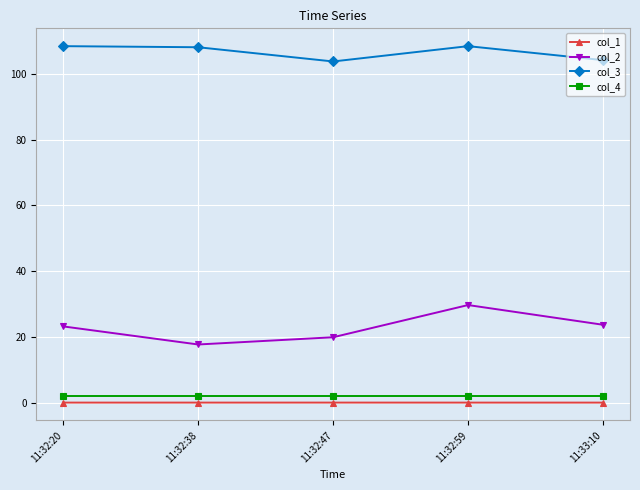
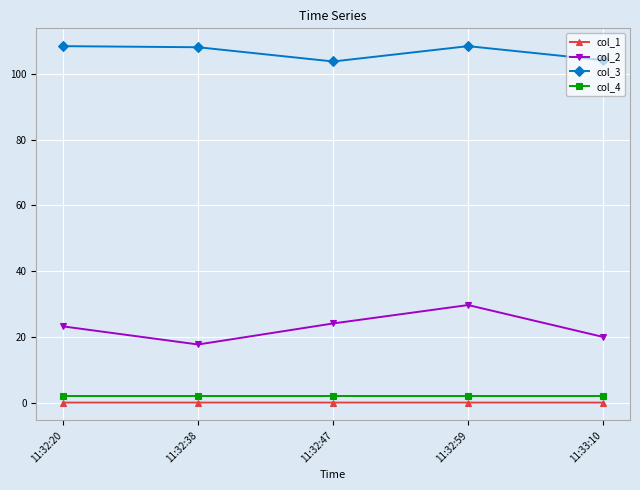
  {
    "col_1": {
      "11:32:20": 0,
      "11:32:38": 0,
      "11:32:47": 0,
      "11:32:59": 0,
      "11:33:10": 0
    },
    "col_2": {
      "11:32:20": 23,
      "11:32:38": 18,
-     "11:32:47": 20,
+     "11:32:47": 24,
      "11:32:59": 30,
-     "11:33:10": 24
+     "11:33:10": 20
    },
    "col_3": {
      "11:32:20": 108,
      "11:32:38": 108,
      "11:32:47": 104,
      "11:32:59": 108
    },
    "col_4": {
      "11:32:20": 2,
      "11:32:38": 2,
      "11:32:47": 2,
      "11:32:59": 2,
      "11:33:10": 2
    }
  }
